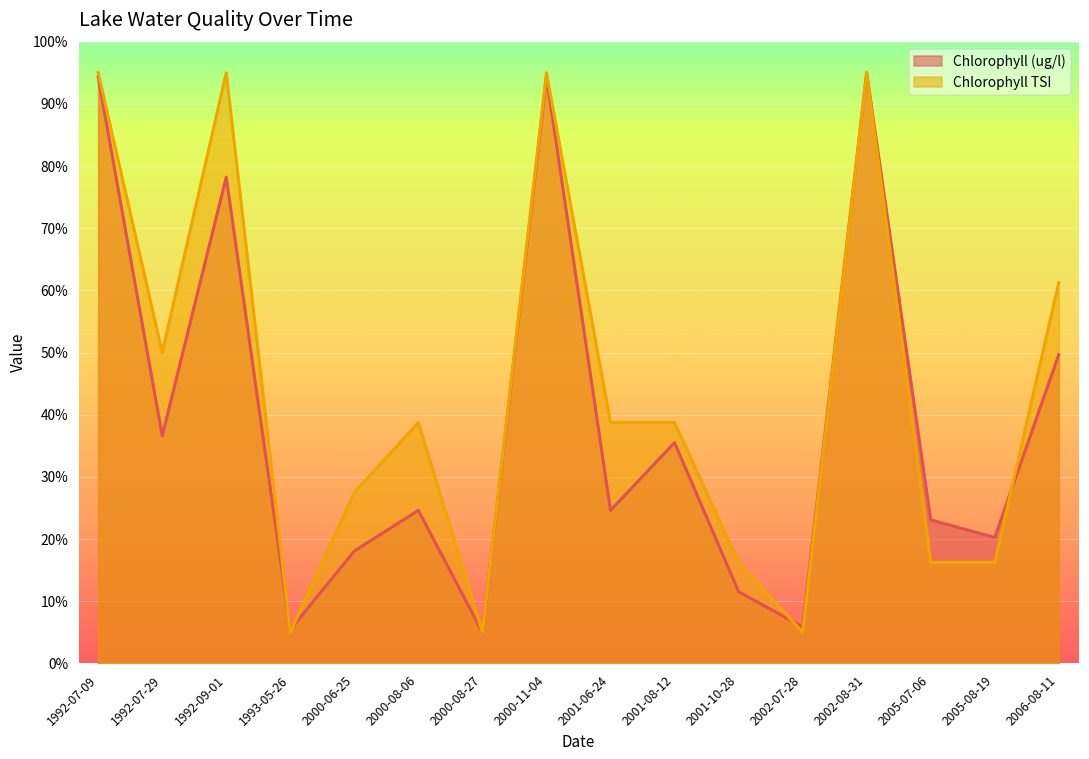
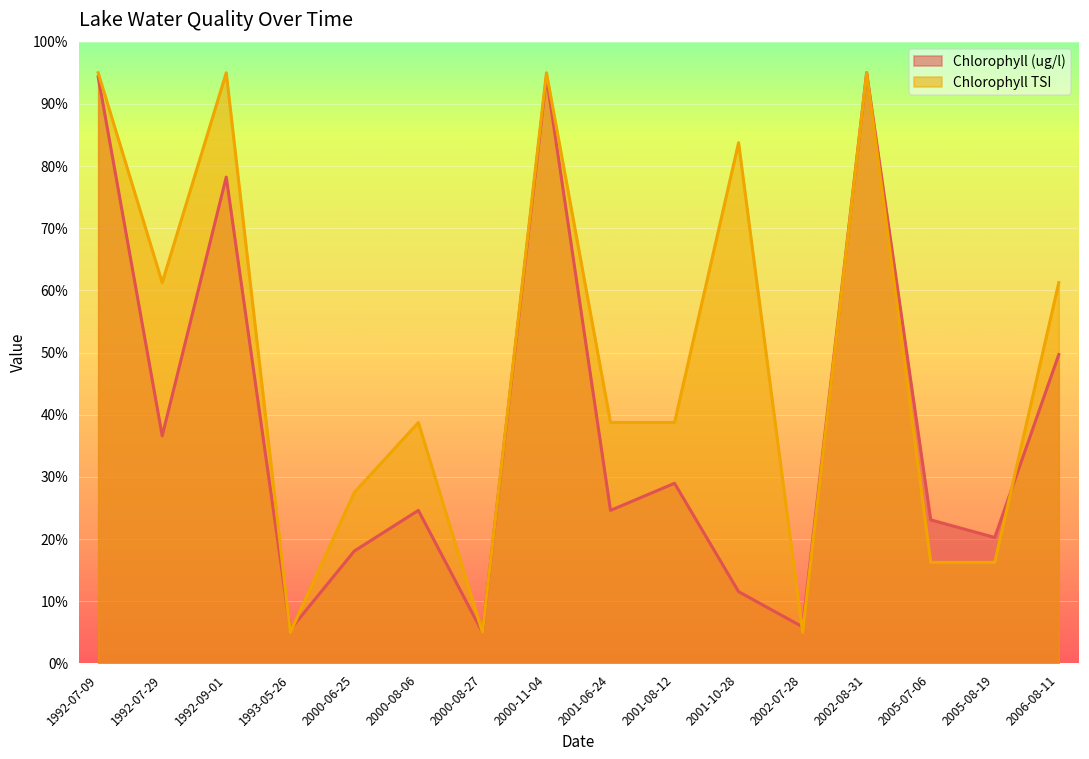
  {
    "Chlorophyll (ug/l)": {
      "1992-07-09": "94%",
      "1992-07-29": "37%",
      "1992-09-01": "78%",
      "2000-06-25": "18%",
      "2000-08-06": "25%",
      "2000-11-04": "94%",
      "2001-06-24": "25%",
-     "2001-08-12": "36%",
+     "2001-08-12": "29%",
      "2001-10-28": "12%",
      "2002-07-28": "6%",
      "2005-07-06": "23%",
      "2005-08-19": "20%",
      "2006-08-11": "50%"
    },
    "Chlorophyll TSI": {
      "1992-07-09": "95%",
-     "1992-07-29": "50%",
+     "1992-07-29": "61%",
      "1992-09-01": "95%",
      "2000-06-25": "28%",
      "2000-08-06": "39%",
      "2000-11-04": "95%",
      "2001-06-24": "39%",
      "2001-08-12": "39%",
-     "2001-10-28": "16%",
+     "2001-10-28": "84%",
      "2002-07-28": "5%",
      "2005-07-06": "16%",
      "2005-08-19": "16%",
      "2006-08-11": "61%"
    }
  }
